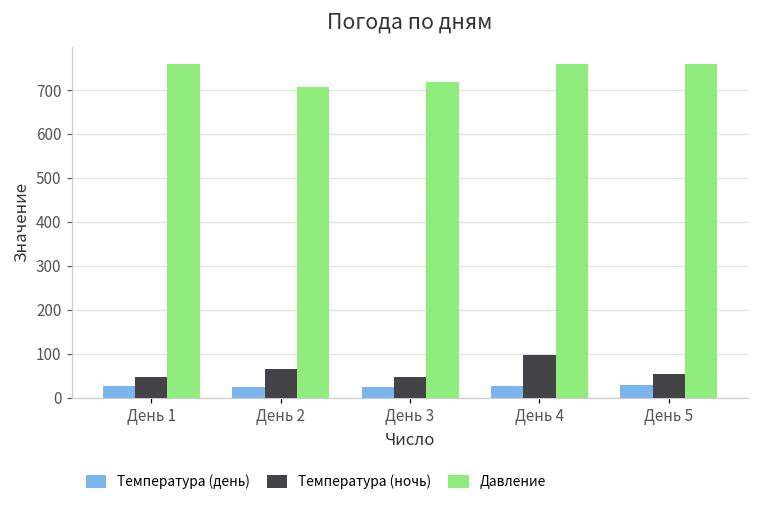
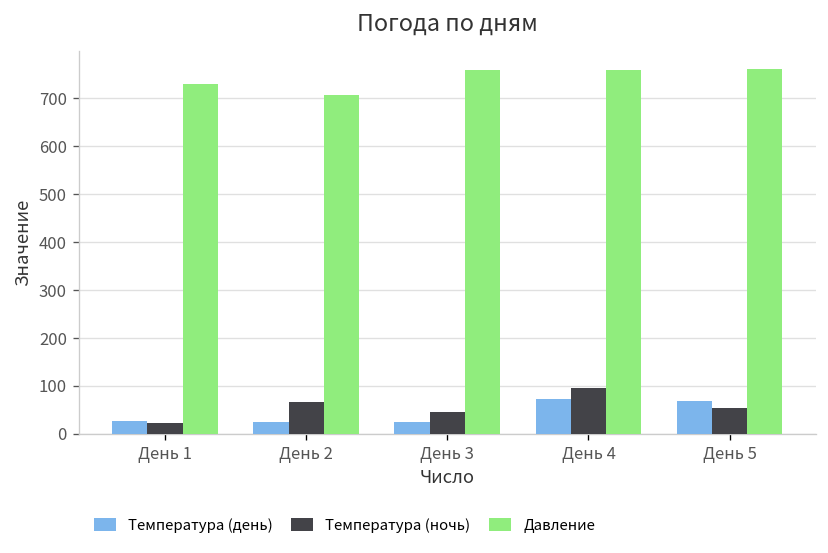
  {
    "Температура (день)": {
      "День 1": 30,
      "День 2": 20,
      "День 3": 30,
-     "День 4": 30,
-     "День 5": 30
+     "День 4": 70,
+     "День 5": 70
    },
    "Температура (ночь)": {
-     "День 1": 50,
+     "День 1": 20,
      "День 2": 70,
      "День 3": 50,
      "День 4": 100,
      "День 5": 50
    },
    "Давление": {
-     "День 1": 760,
+     "День 1": 730,
      "День 2": 710,
-     "День 3": 720,
+     "День 3": 760,
      "День 4": 760,
      "День 5": 760
    }
  }
